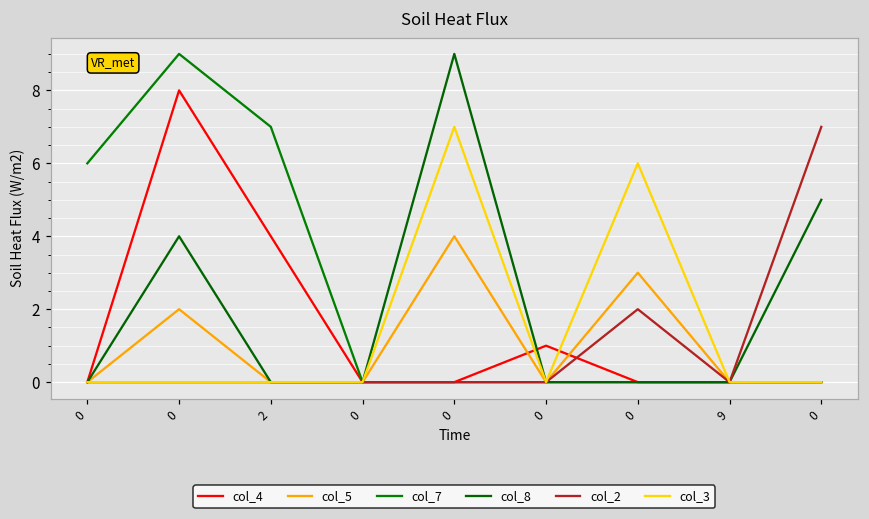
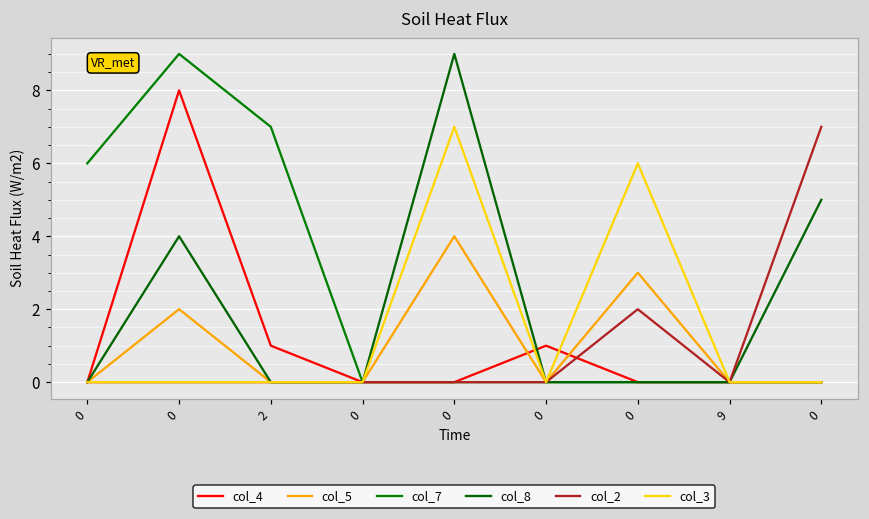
  {
    "col_4": {
-     "2": 4
+     "2": 1
    }
  }
